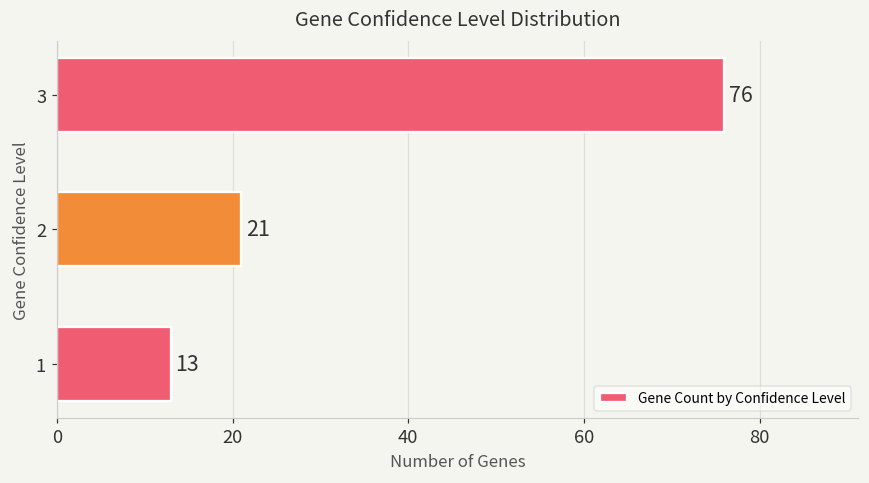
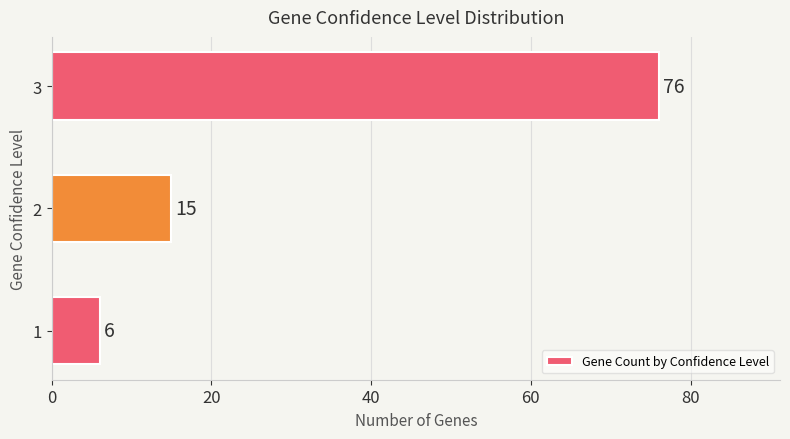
  {
    "3": 76,
-   "2": 21,
-   "1": 13
+   "2": 15,
+   "1": 6
  }
